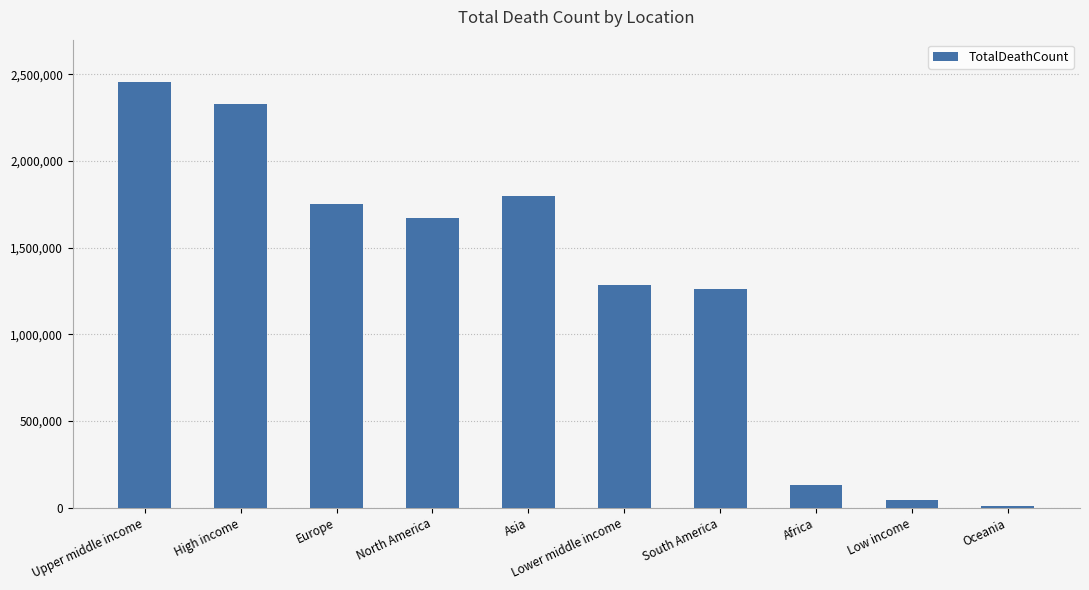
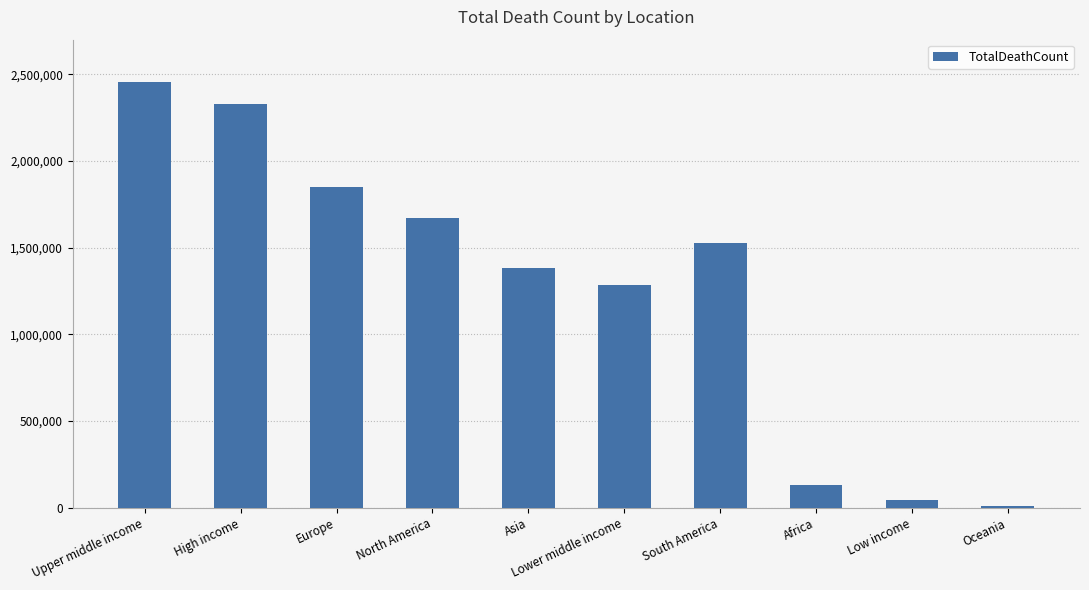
  {
    "Upper middle income": "2,460,000",
    "High income": "2,330,000",
-   "Europe": "1,750,000",
+   "Europe": "1,850,000",
    "North America": "1,670,000",
-   "Asia": "1,800,000",
+   "Asia": "1,380,000",
    "Lower middle income": "1,290,000",
-   "South America": "1,260,000",
+   "South America": "1,530,000",
    "Africa": "130,000",
    "Low income": "40,000"
  }
